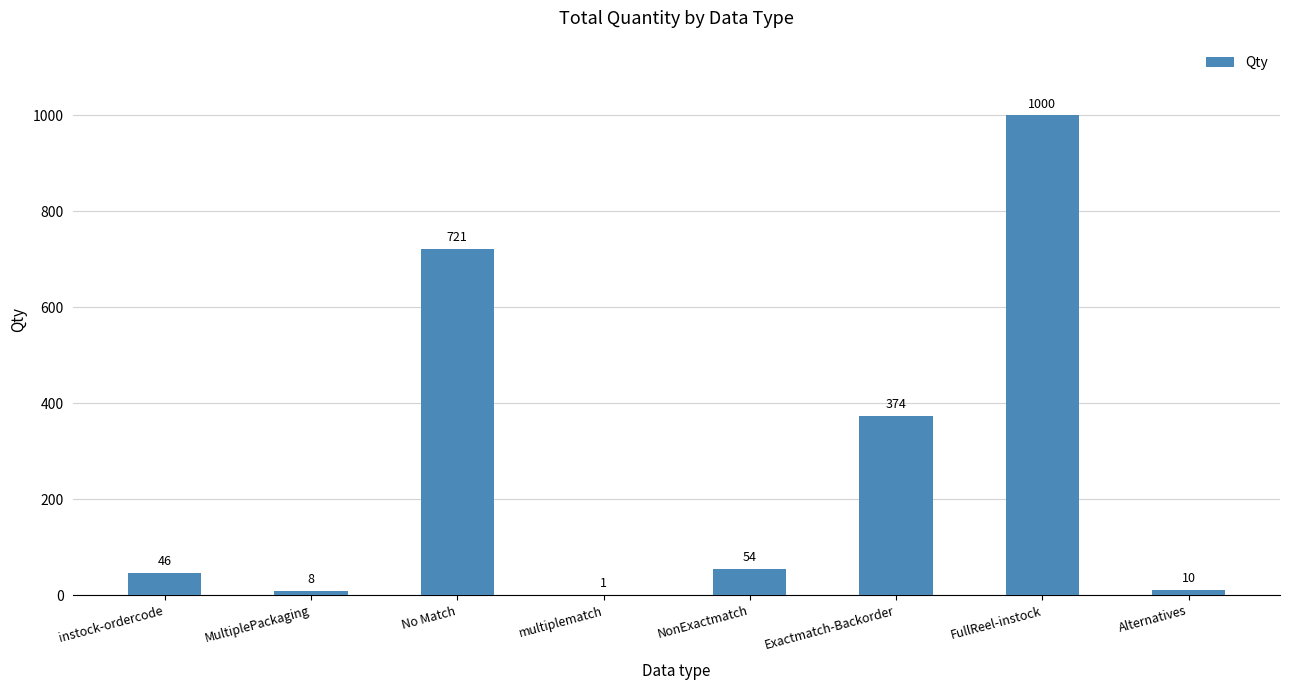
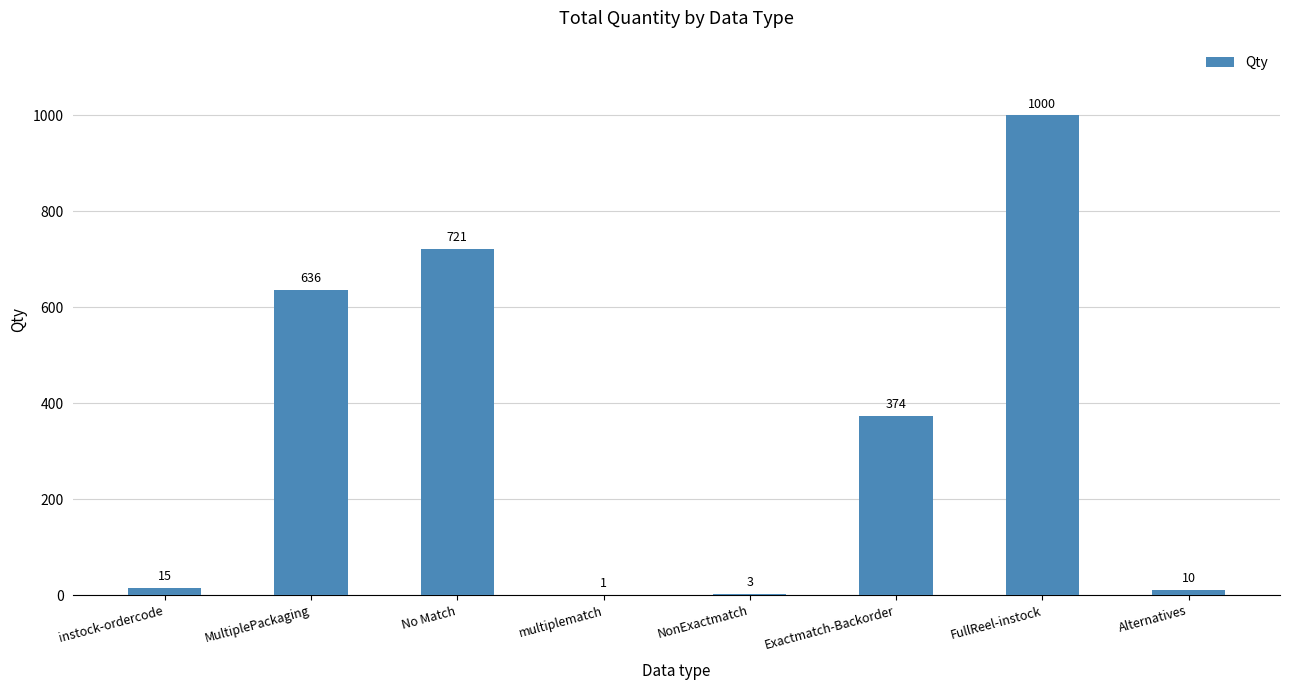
  {
-   "instock-ordercode": 46,
-   "MultiplePackaging": 8,
+   "instock-ordercode": 15,
+   "MultiplePackaging": 636,
    "No Match": 721,
    "multiplematch": 1,
-   "NonExactmatch": 54,
+   "NonExactmatch": 3,
    "Exactmatch-Backorder": 374,
    "FullReel-instock": 1000,
    "Alternatives": 10
  }
